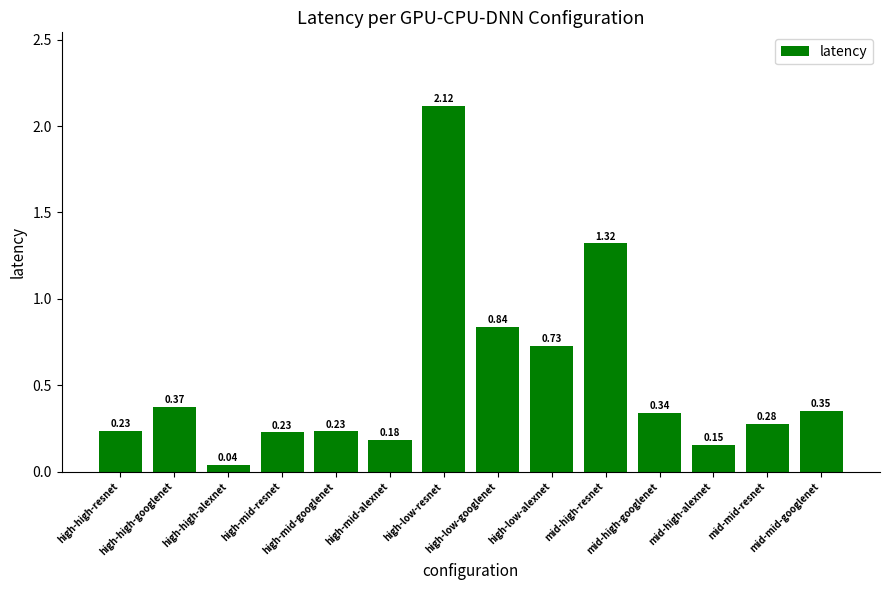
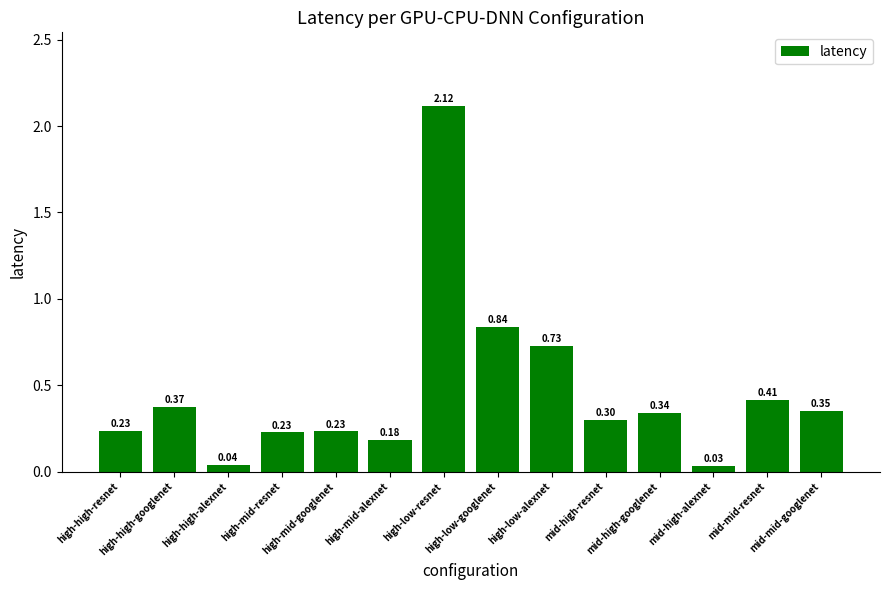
  {
    "high-high-resnet": 0.23,
    "high-high-googlenet": 0.37,
    "high-high-alexnet": 0.04,
    "high-mid-resnet": 0.23,
    "high-mid-googlenet": 0.23,
    "high-mid-alexnet": 0.18,
    "high-low-resnet": 2.12,
    "high-low-googlenet": 0.84,
    "high-low-alexnet": 0.73,
-   "mid-high-resnet": 1.32,
+   "mid-high-resnet": 0.30,
    "mid-high-googlenet": 0.34,
-   "mid-high-alexnet": 0.15,
-   "mid-mid-resnet": 0.28,
+   "mid-high-alexnet": 0.03,
+   "mid-mid-resnet": 0.41,
    "mid-mid-googlenet": 0.35
  }
